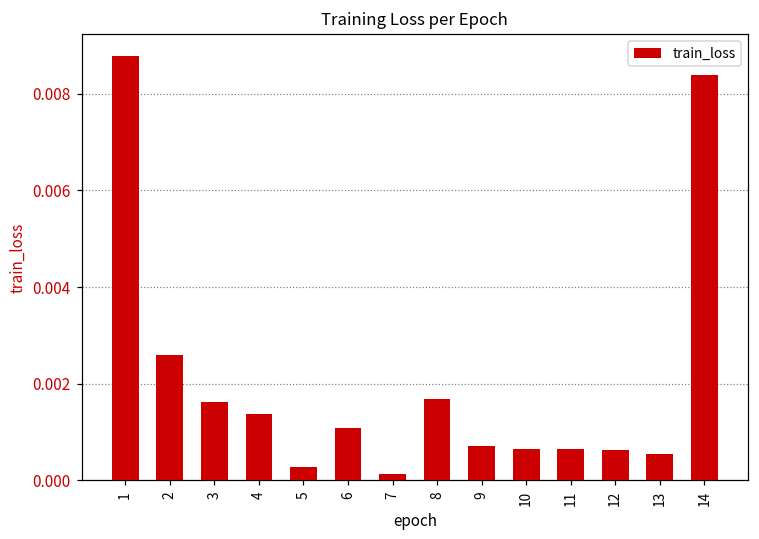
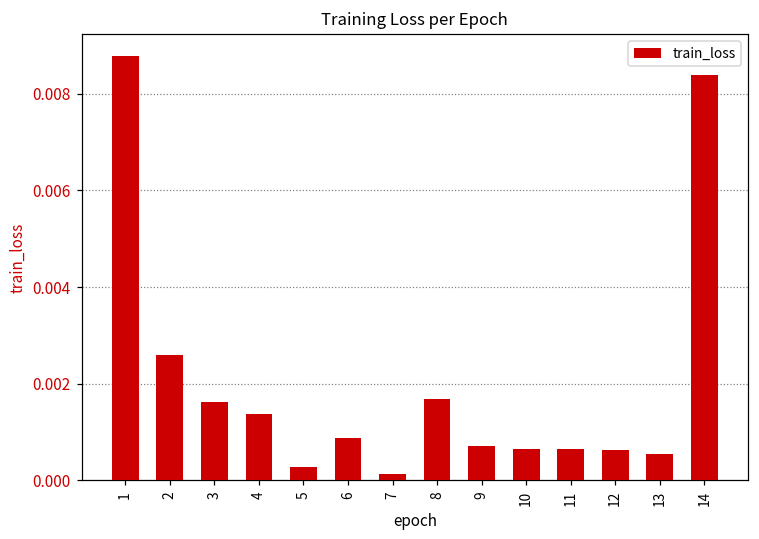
  {
    "1": 0.0088,
    "2": 0.0026,
    "3": 0.0016,
    "4": 0.0014,
    "5": 0.0003,
-   "6": 0.0011,
+   "6": 0.0009,
    "7": 0.0001,
    "8": 0.0017,
    "9": 0.0007,
    "10": 0.0007,
    "11": 0.0006,
    "12": 0.0006,
    "13": 0.0006,
    "14": 0.0084
  }
